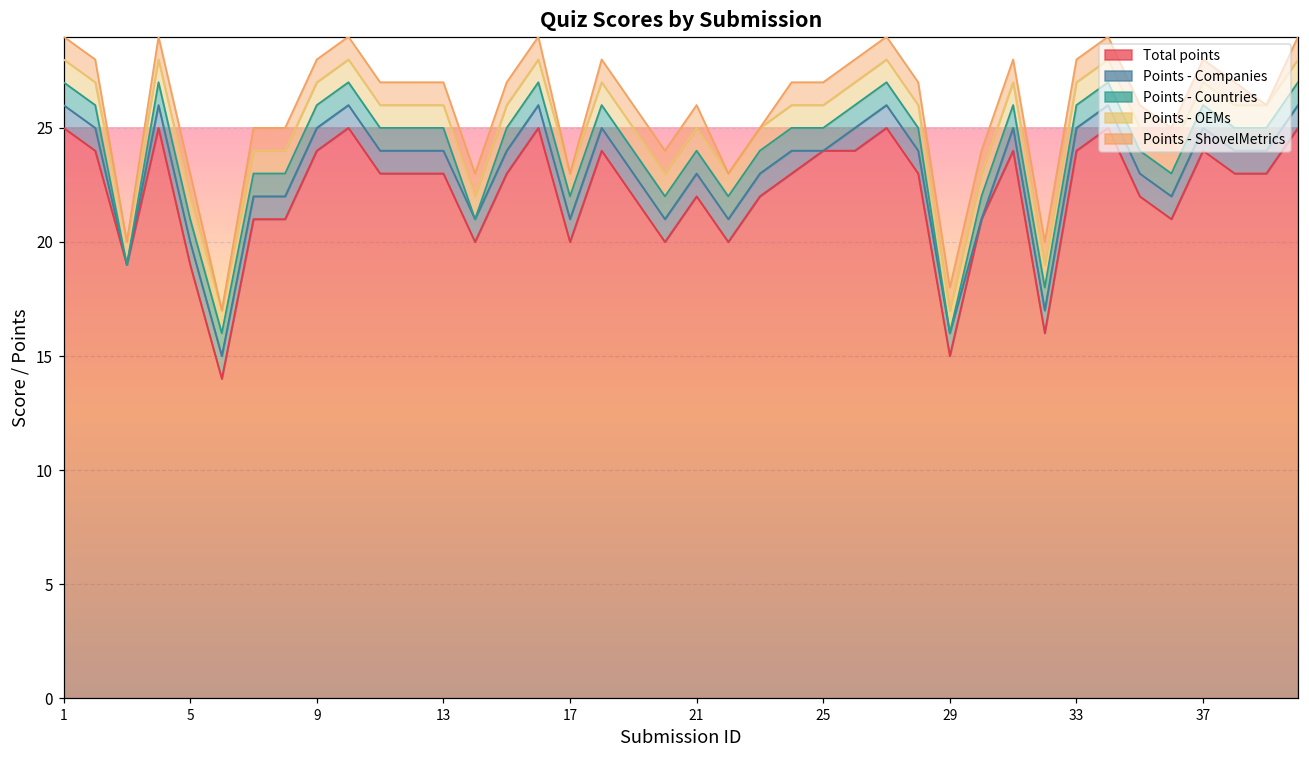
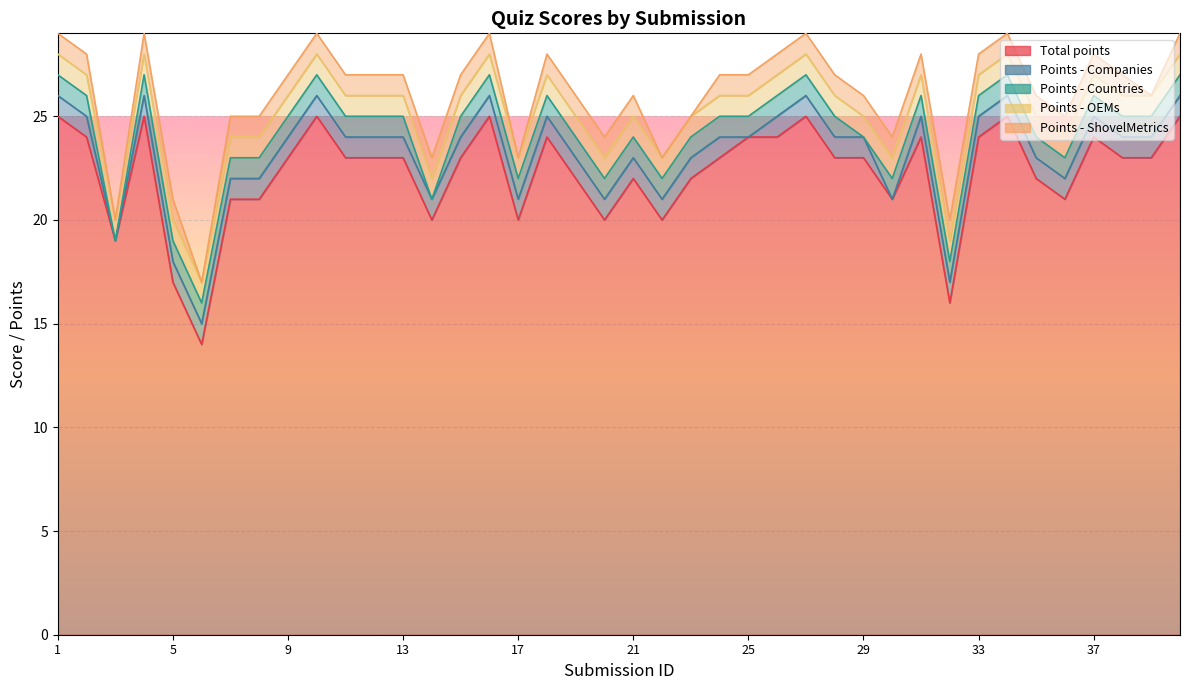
  {
    "Total points": {
      "1": 25,
-     "5": 19,
-     "9": 24,
+     "5": 17,
+     "9": 23,
      "13": 23,
      "17": 20,
      "21": 22,
-     "29": 15,
+     "29": 23,
      "33": 24
    }
  }
